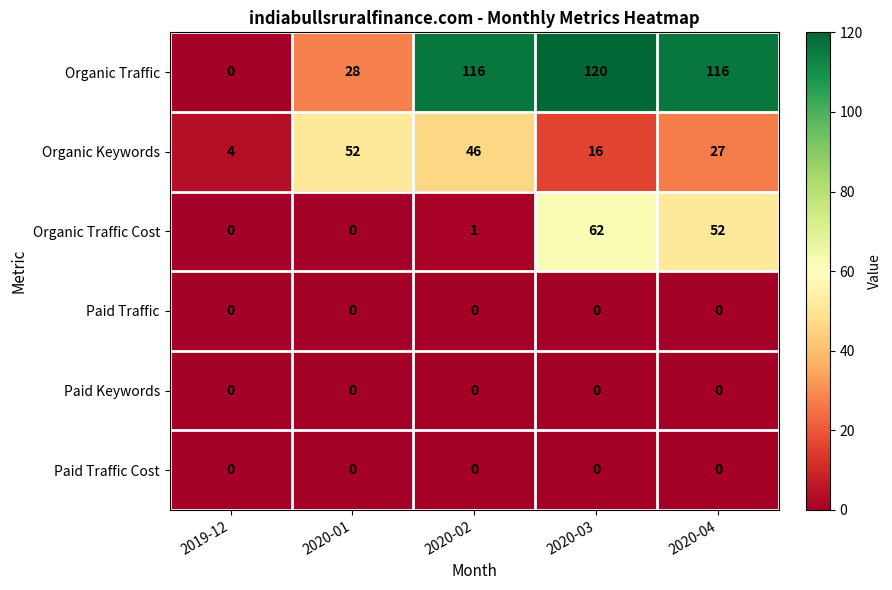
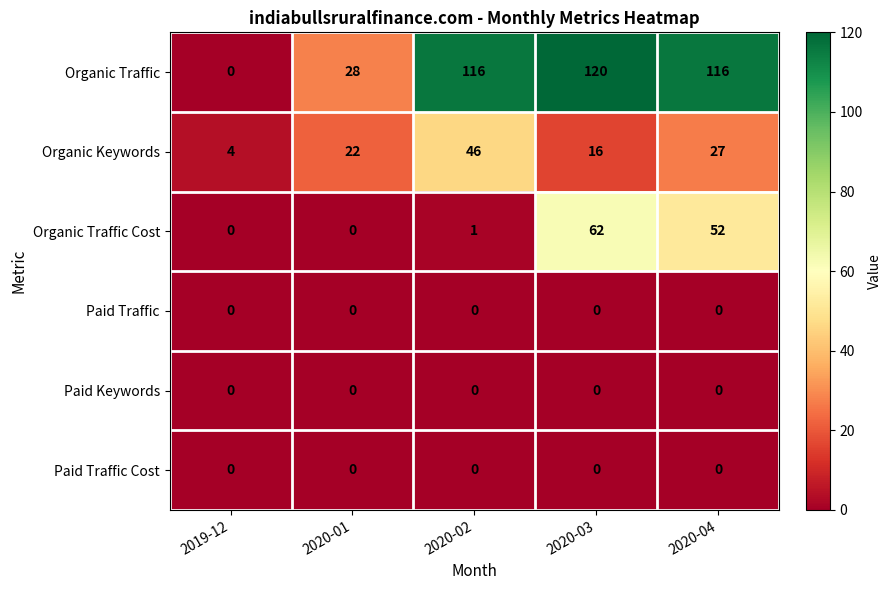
  {
    "Organic Traffic": {
      "2019-12": 0,
      "2020-01": 28,
      "2020-02": 116,
      "2020-03": 120,
      "2020-04": 116
    },
    "Organic Keywords": {
      "2019-12": 4,
-     "2020-01": 52,
+     "2020-01": 22,
      "2020-02": 46,
      "2020-03": 16,
      "2020-04": 27
    },
    "Organic Traffic Cost": {
      "2019-12": 0,
      "2020-01": 0,
      "2020-02": 1,
      "2020-03": 62,
      "2020-04": 52
    },
    "Paid Traffic": {
      "2019-12": 0,
      "2020-01": 0,
      "2020-02": 0,
      "2020-03": 0,
      "2020-04": 0
    },
    "Paid Keywords": {
      "2019-12": 0,
      "2020-01": 0,
      "2020-02": 0,
      "2020-03": 0,
      "2020-04": 0
    },
    "Paid Traffic Cost": {
      "2019-12": 0,
      "2020-01": 0,
      "2020-02": 0,
      "2020-03": 0,
      "2020-04": 0
    }
  }
